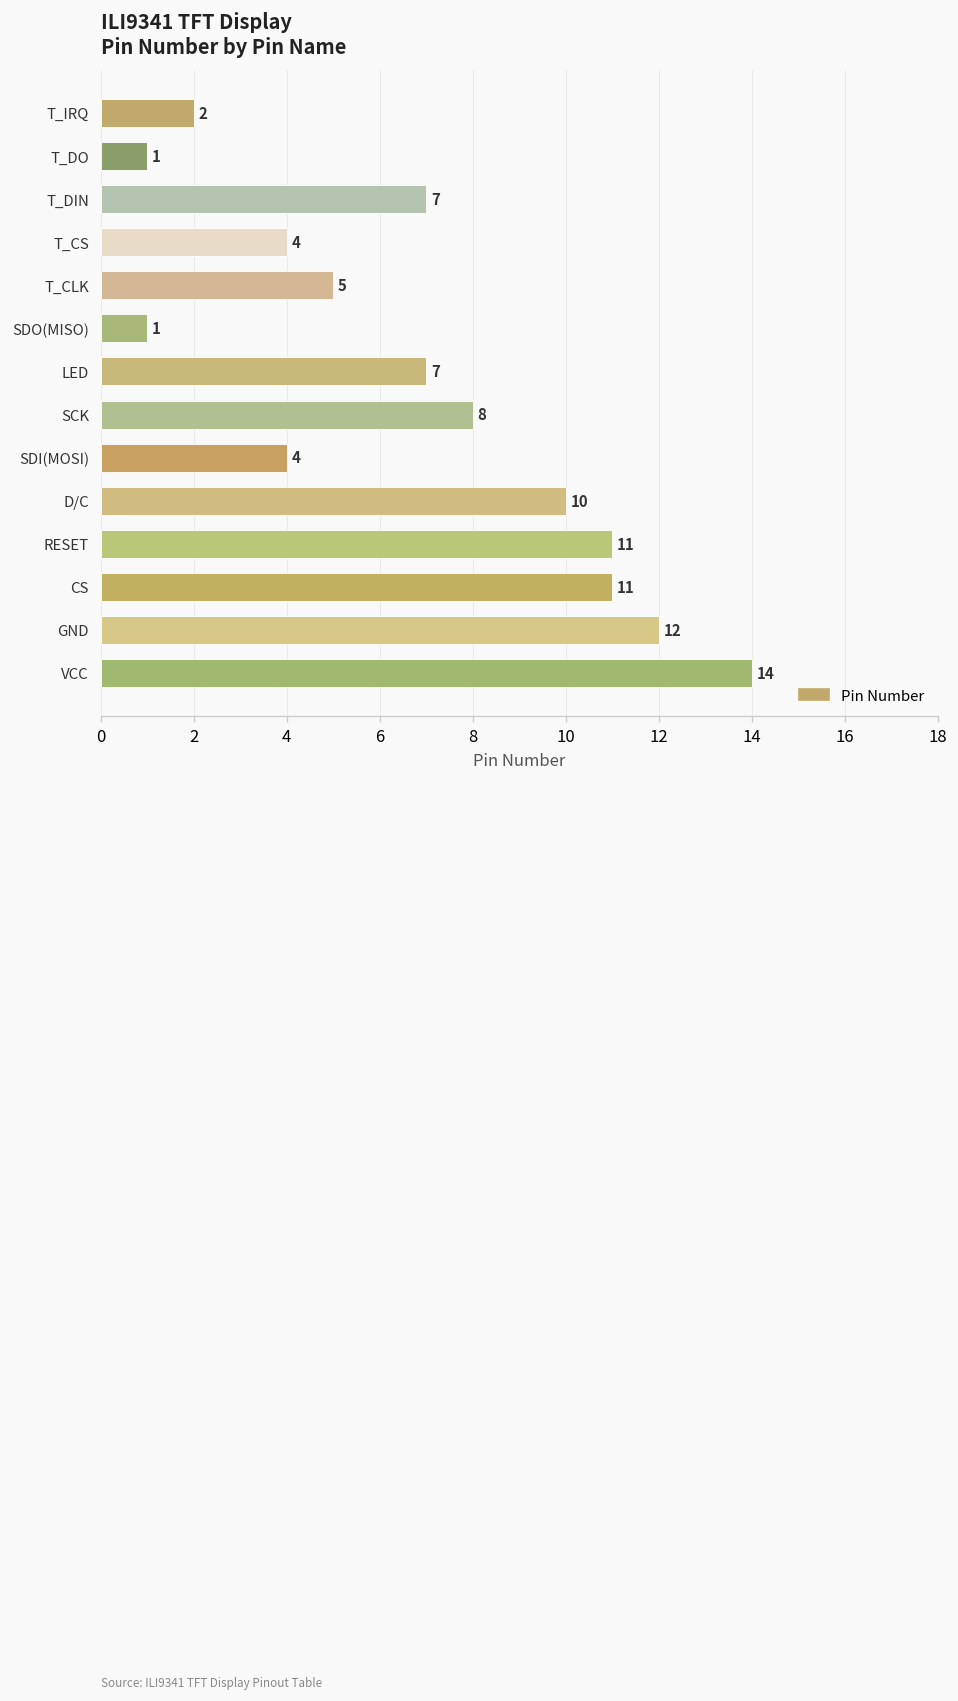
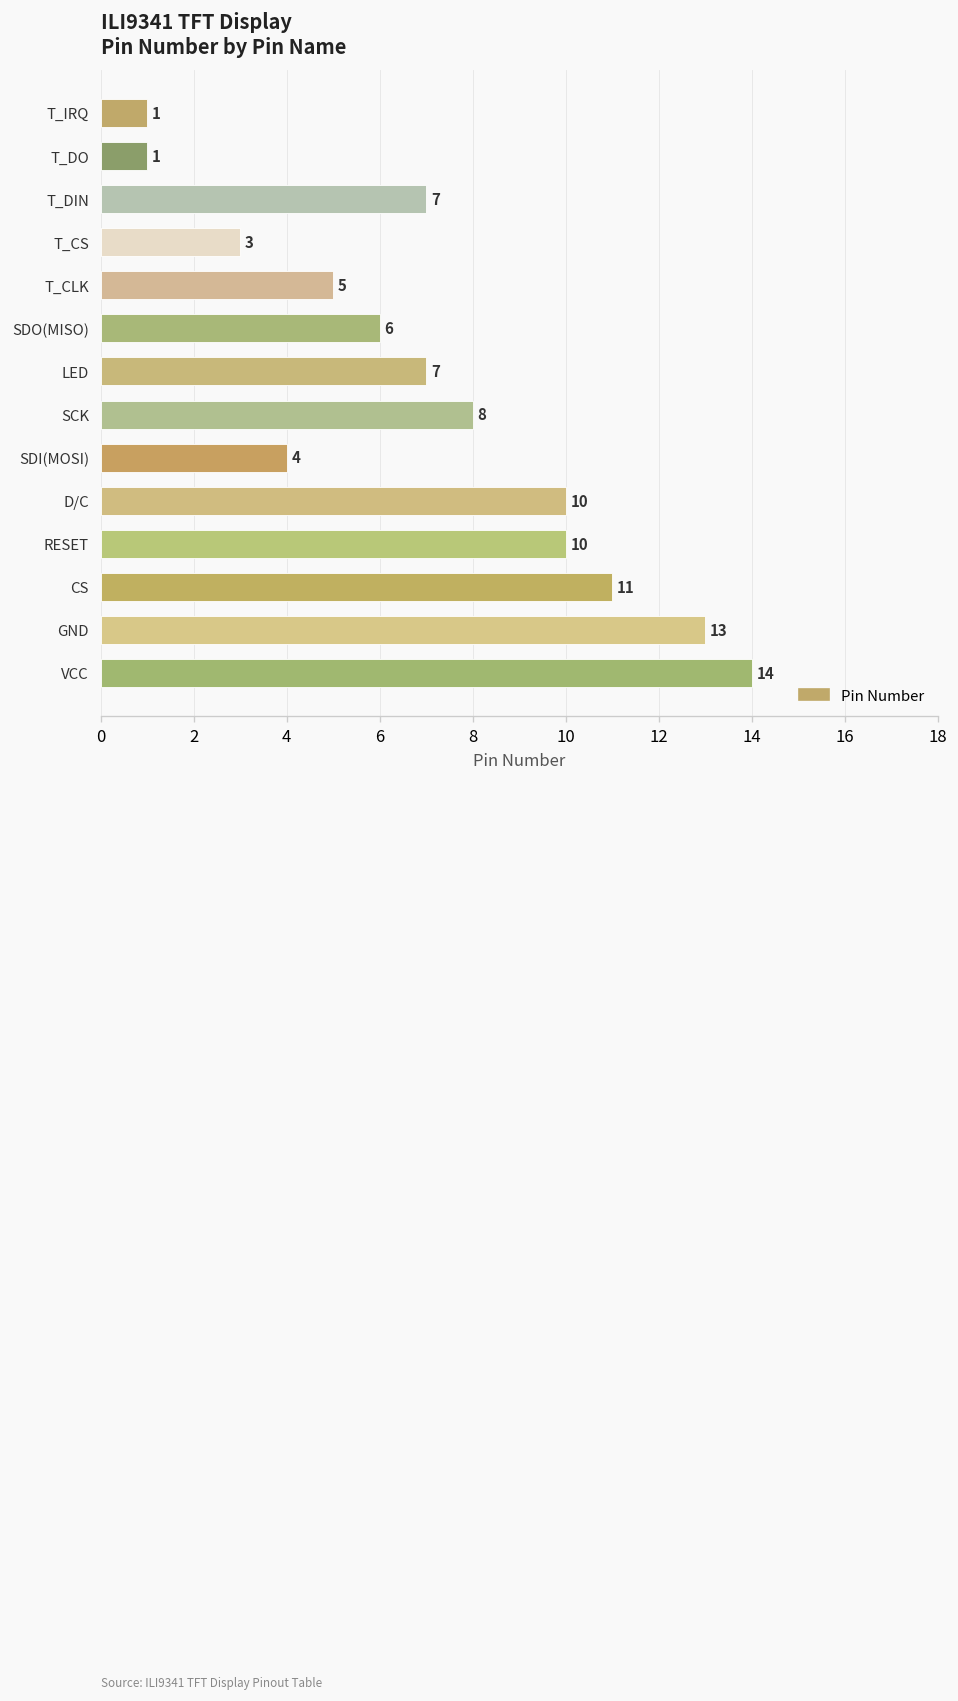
  {
-   "T_IRQ": 2,
+   "T_IRQ": 1,
    "T_DO": 1,
    "T_DIN": 7,
-   "T_CS": 4,
+   "T_CS": 3,
    "T_CLK": 5,
-   "SDO(MISO)": 1,
+   "SDO(MISO)": 6,
    "LED": 7,
    "SCK": 8,
    "SDI(MOSI)": 4,
    "D/C": 10,
-   "RESET": 11,
+   "RESET": 10,
    "CS": 11,
-   "GND": 12,
+   "GND": 13,
    "VCC": 14
  }
